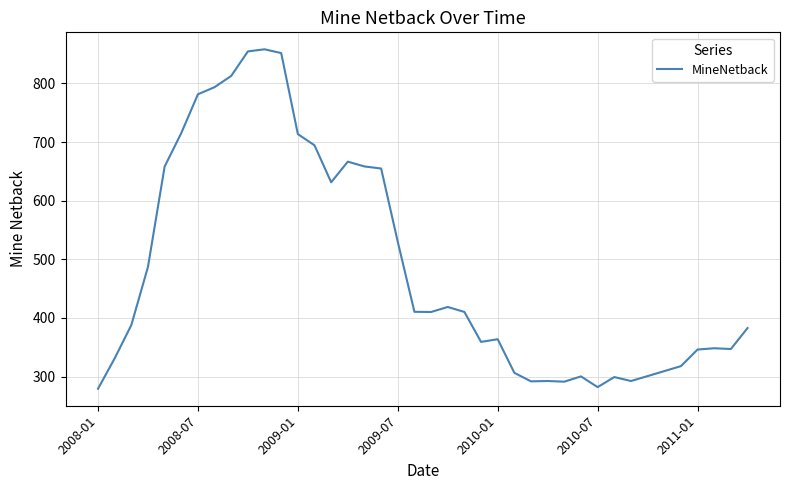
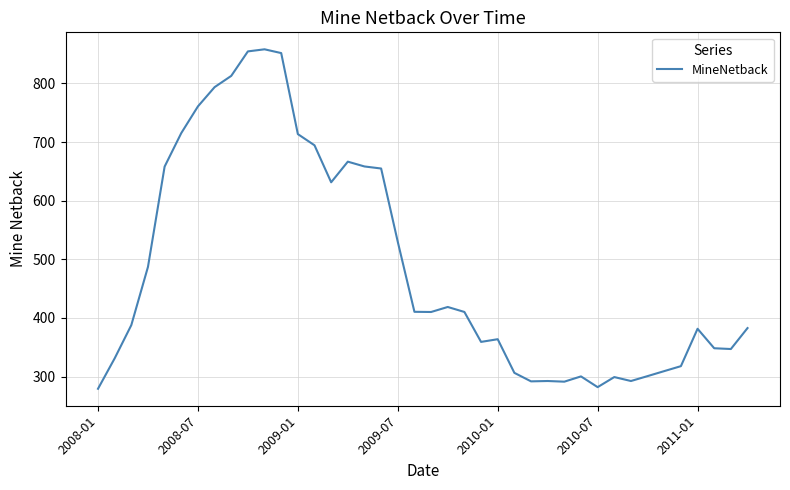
  {
    "2008-01": 280,
-   "2008-07": 780,
+   "2008-07": 760,
    "2009-01": 710,
    "2009-07": 530,
    "2010-01": 360,
    "2010-07": 280,
-   "2011-01": 350
+   "2011-01": 380
  }
